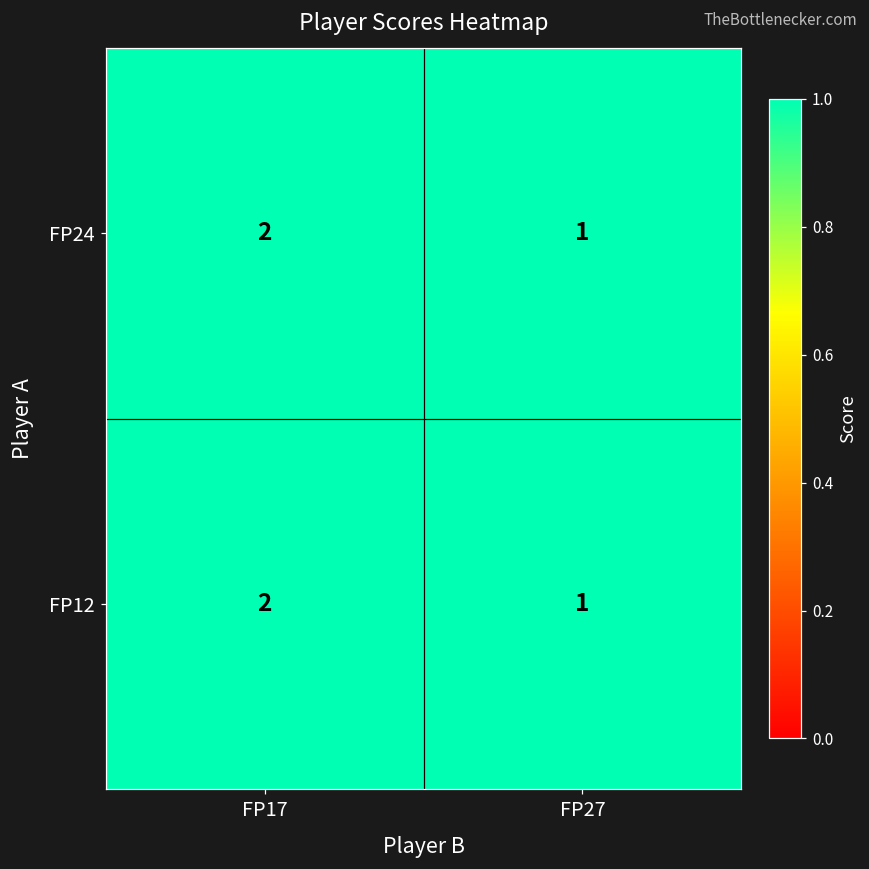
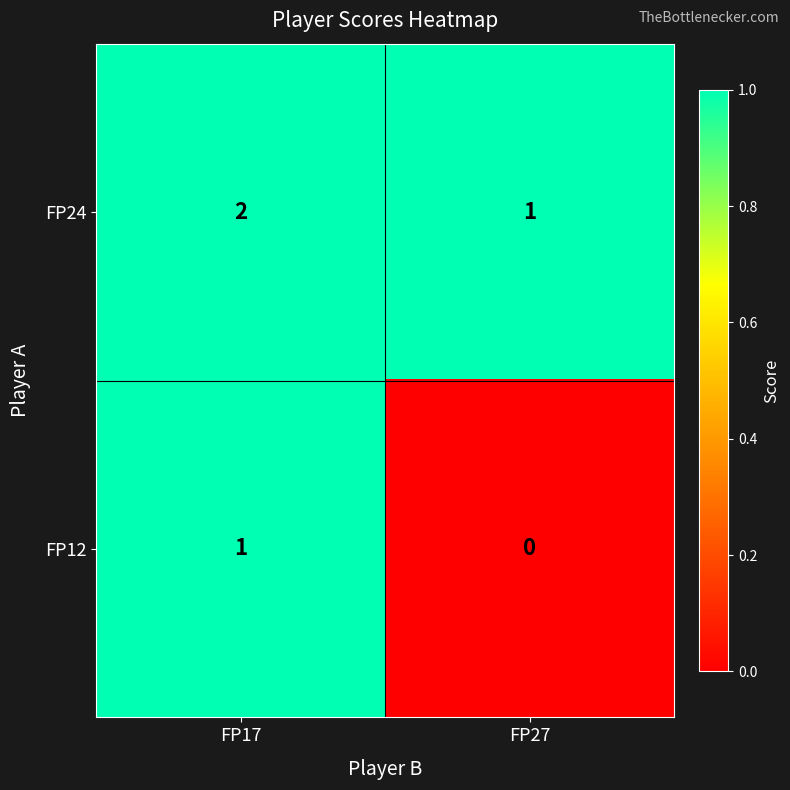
  {
    "FP24": {
      "FP17": 2,
      "FP27": 1
    },
    "FP12": {
-     "FP17": 2,
-     "FP27": 1
+     "FP17": 1,
+     "FP27": 0
    }
  }
